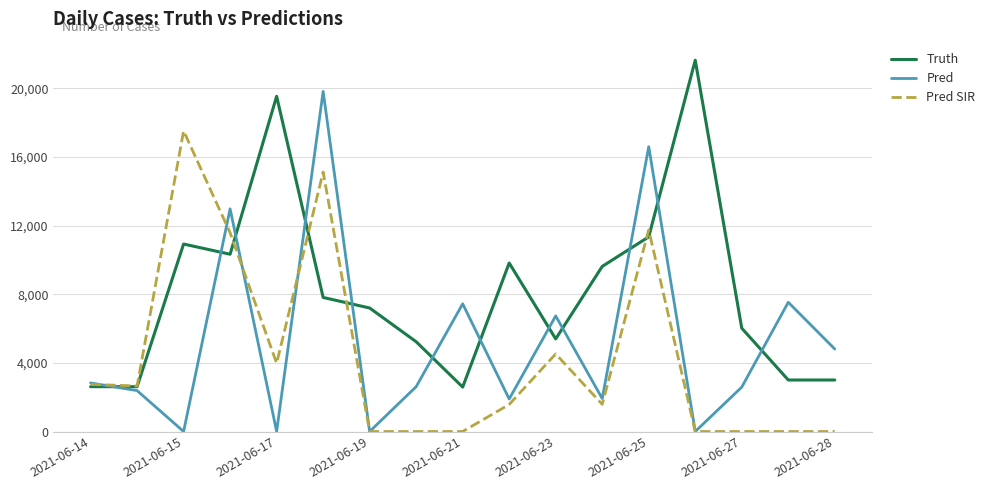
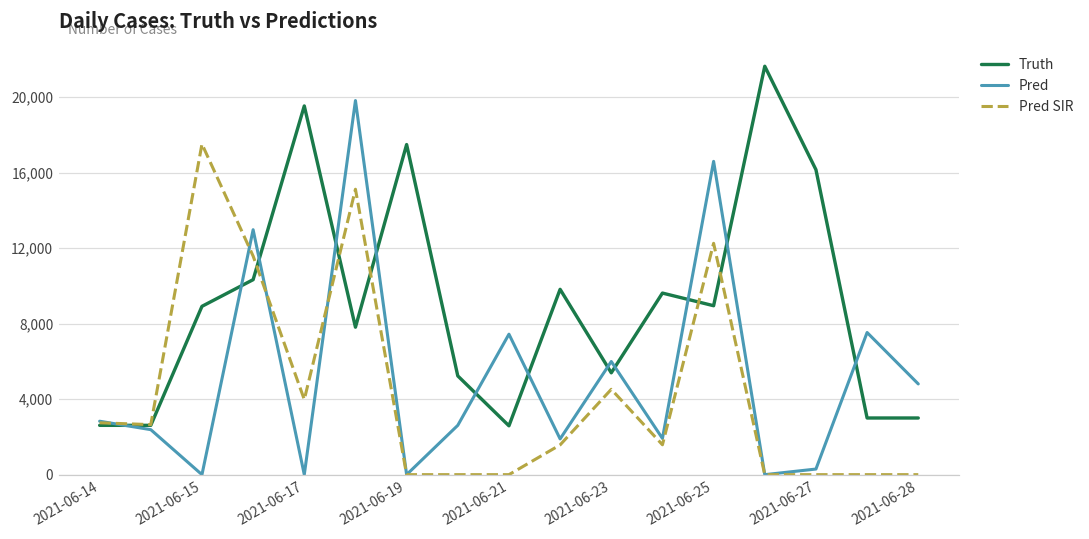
  {
    "Truth": {
-     "2021-06-15": "10,900",
+     "2021-06-15": "8,900",
      "2021-06-17": "19,500",
-     "2021-06-19": "7,200",
+     "2021-06-19": "17,500",
      "2021-06-21": "2,600",
      "2021-06-23": "5,400",
-     "2021-06-25": "11,300",
-     "2021-06-27": "6,000"
+     "2021-06-25": "8,900",
+     "2021-06-27": "16,200"
    },
    "Pred": {
      "2021-06-15": "0",
      "2021-06-17": "0",
      "2021-06-21": "7,400",
-     "2021-06-23": "6,700",
+     "2021-06-23": "6,000",
      "2021-06-25": "16,600",
-     "2021-06-27": "2,600"
+     "2021-06-27": "300"
    },
    "Pred SIR": {
      "2021-06-15": "17,500",
      "2021-06-17": "4,000",
      "2021-06-21": "0",
      "2021-06-23": "4,500",
-     "2021-06-25": "11,700",
+     "2021-06-25": "12,300",
      "2021-06-27": "0"
    }
  }
